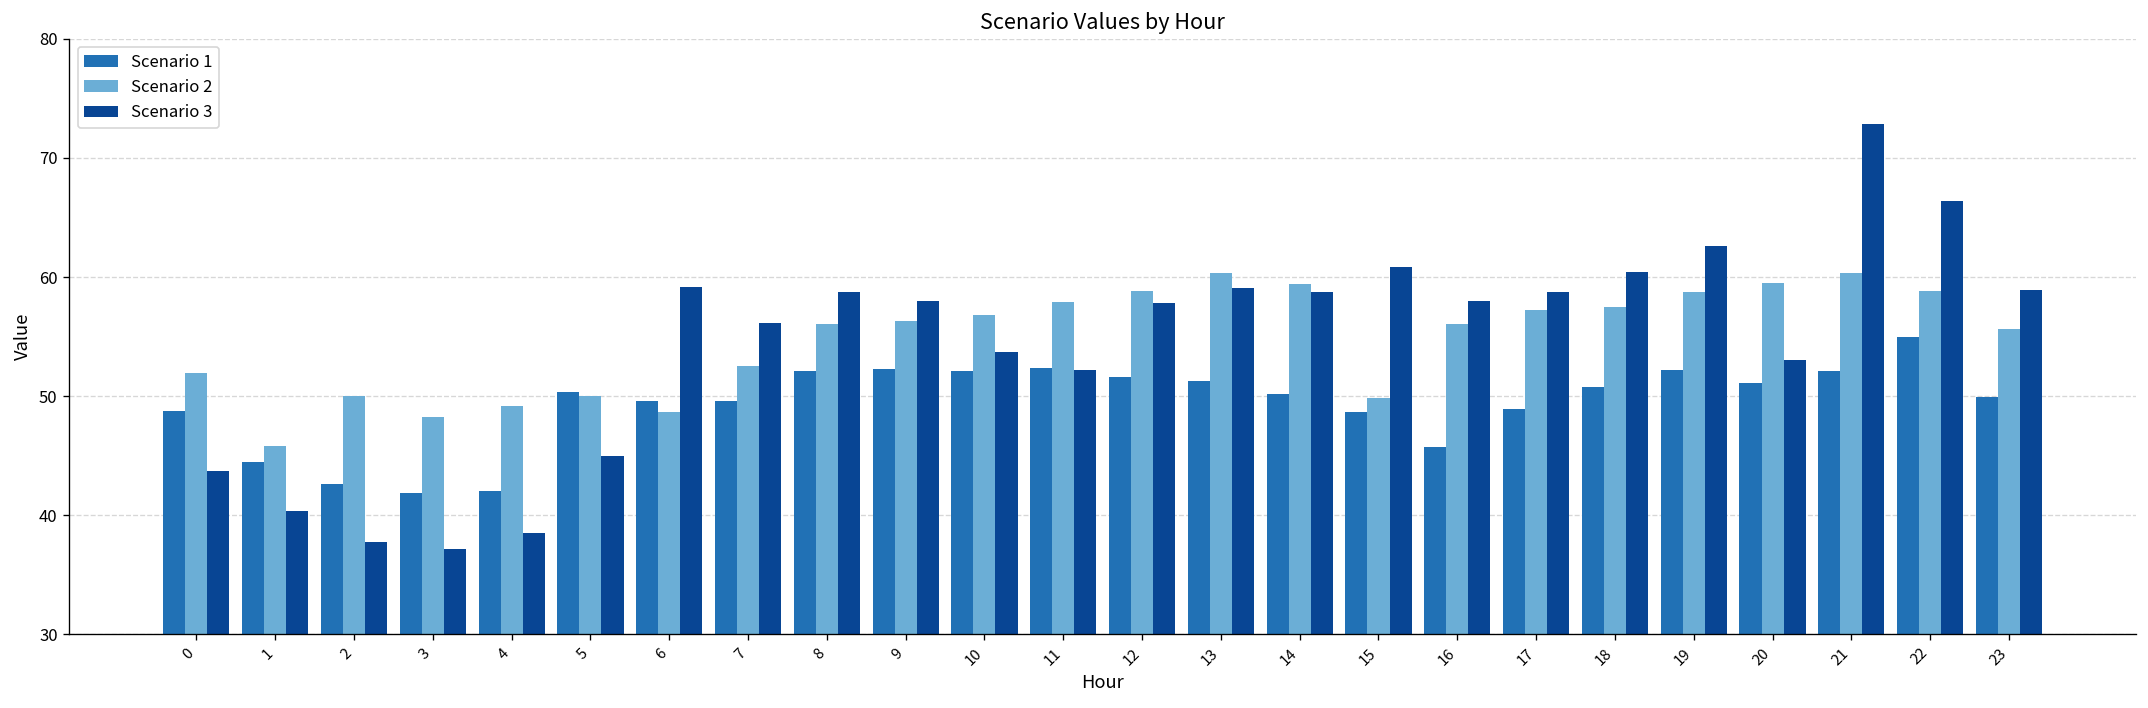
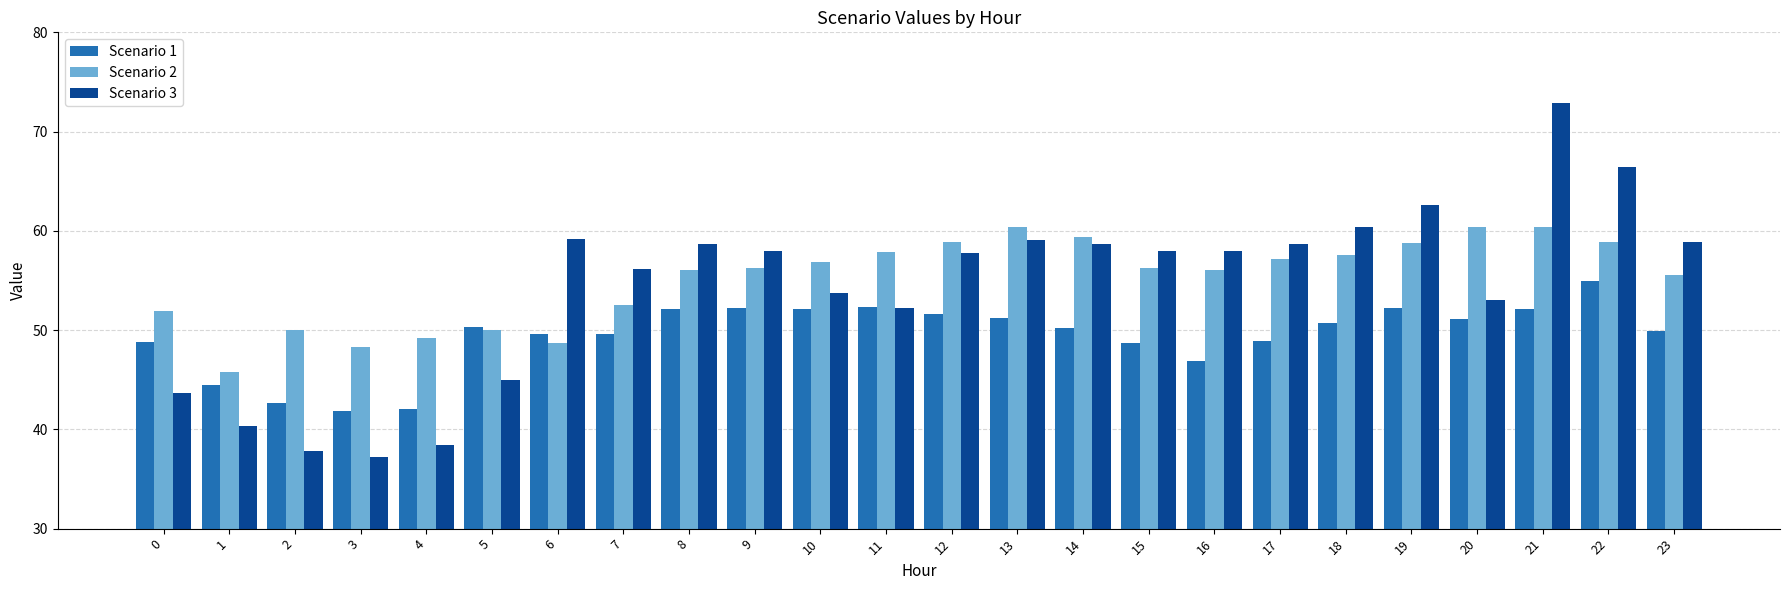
  {
    "Scenario 1": {
      "0": 49,
      "1": 44,
      "2": 43,
      "3": 42,
      "4": 42,
      "5": 50,
      "6": 50,
      "7": 50,
      "8": 52,
      "9": 52,
      "10": 52,
      "11": 52,
      "12": 52,
      "13": 51,
      "14": 50,
      "15": 49,
-     "16": 46,
+     "16": 47,
      "17": 49,
      "18": 51,
      "19": 52,
      "20": 51,
      "21": 52,
      "22": 55,
      "23": 50
    },
    "Scenario 2": {
      "0": 52,
      "1": 46,
      "2": 50,
      "3": 48,
      "4": 49,
      "5": 50,
      "6": 49,
      "7": 53,
      "8": 56,
      "9": 56,
      "10": 57,
      "11": 58,
      "12": 59,
      "13": 60,
      "14": 59,
-     "15": 50,
+     "15": 56,
      "16": 56,
      "17": 57,
      "18": 58,
      "19": 59,
-     "20": 59,
+     "20": 60,
      "21": 60,
      "22": 59,
      "23": 56
    },
    "Scenario 3": {
      "0": 44,
      "1": 40,
      "2": 38,
      "3": 37,
      "4": 38,
      "5": 45,
      "6": 59,
      "7": 56,
      "8": 59,
      "9": 58,
      "10": 54,
      "11": 52,
      "12": 58,
      "13": 59,
      "14": 59,
-     "15": 61,
+     "15": 58,
      "16": 58,
      "17": 59,
      "18": 60,
      "19": 63,
      "20": 53,
      "21": 73,
      "22": 66,
      "23": 59
    }
  }
